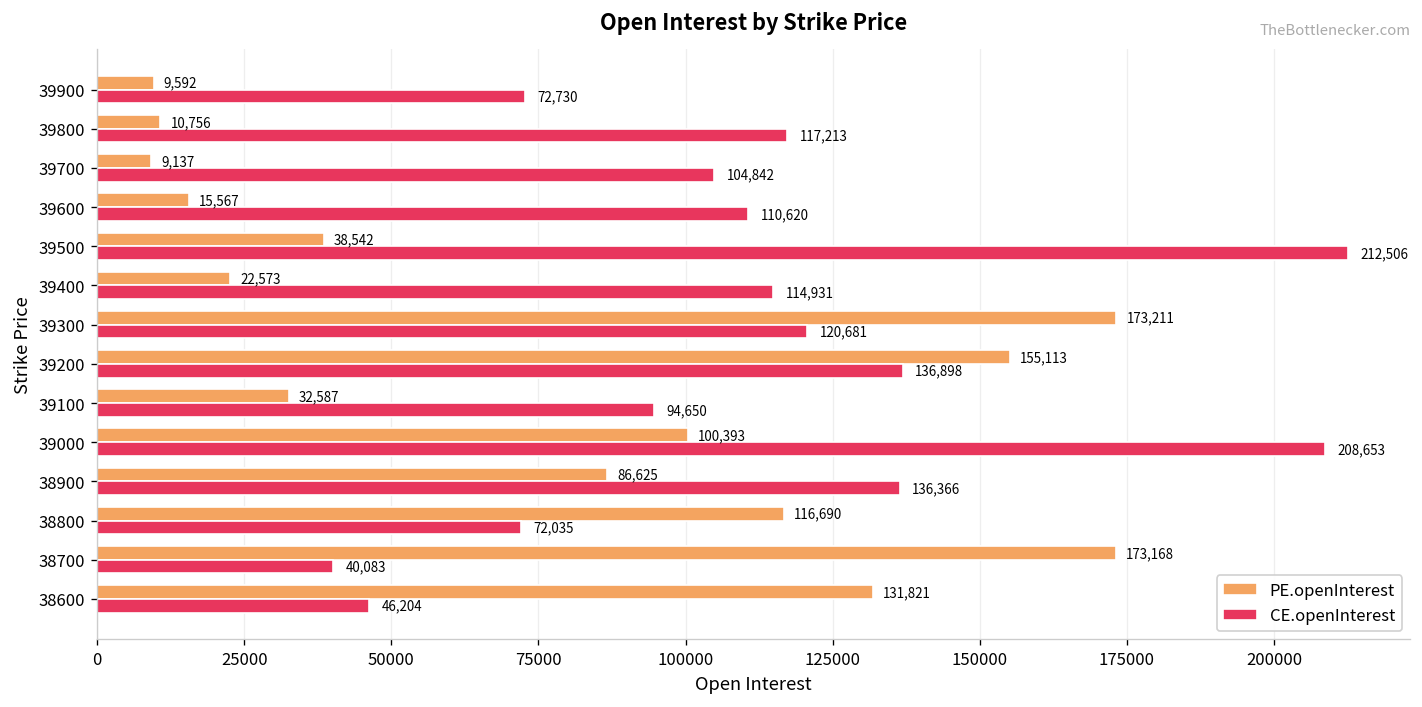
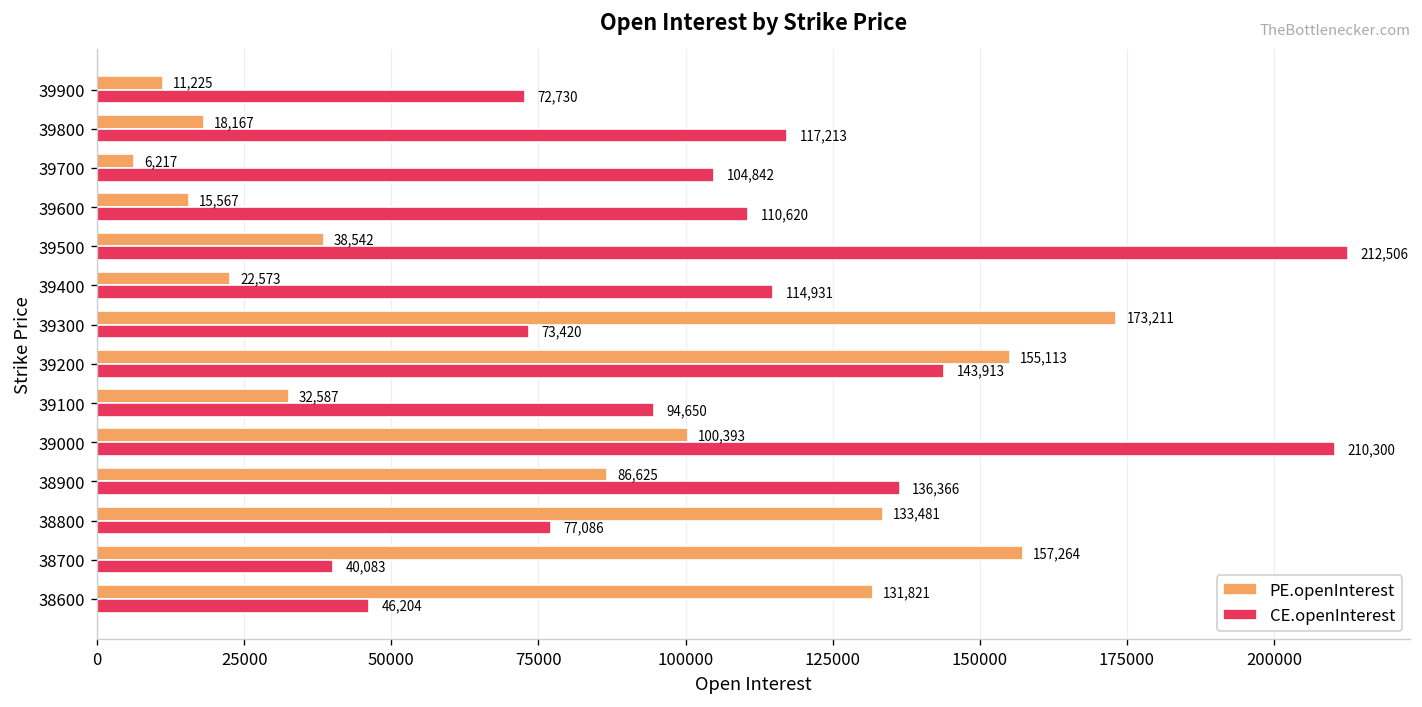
  {
    "PE.openInterest": {
-     "39900": "9,592",
-     "39800": "10,756",
-     "39700": "9,137",
+     "39900": "11,225",
+     "39800": "18,167",
+     "39700": "6,217",
      "39600": "15,567",
      "39500": "38,542",
      "39400": "22,573",
      "39300": "173,211",
      "39200": "155,113",
      "39100": "32,587",
      "39000": "100,393",
      "38900": "86,625",
-     "38800": "116,690",
-     "38700": "173,168",
+     "38800": "133,481",
+     "38700": "157,264",
      "38600": "131,821"
    },
    "CE.openInterest": {
      "39900": "72,730",
      "39800": "117,213",
      "39700": "104,842",
      "39600": "110,620",
      "39500": "212,506",
      "39400": "114,931",
-     "39300": "120,681",
-     "39200": "136,898",
+     "39300": "73,420",
+     "39200": "143,913",
      "39100": "94,650",
-     "39000": "208,653",
+     "39000": "210,300",
      "38900": "136,366",
-     "38800": "72,035",
+     "38800": "77,086",
      "38700": "40,083",
      "38600": "46,204"
    }
  }
